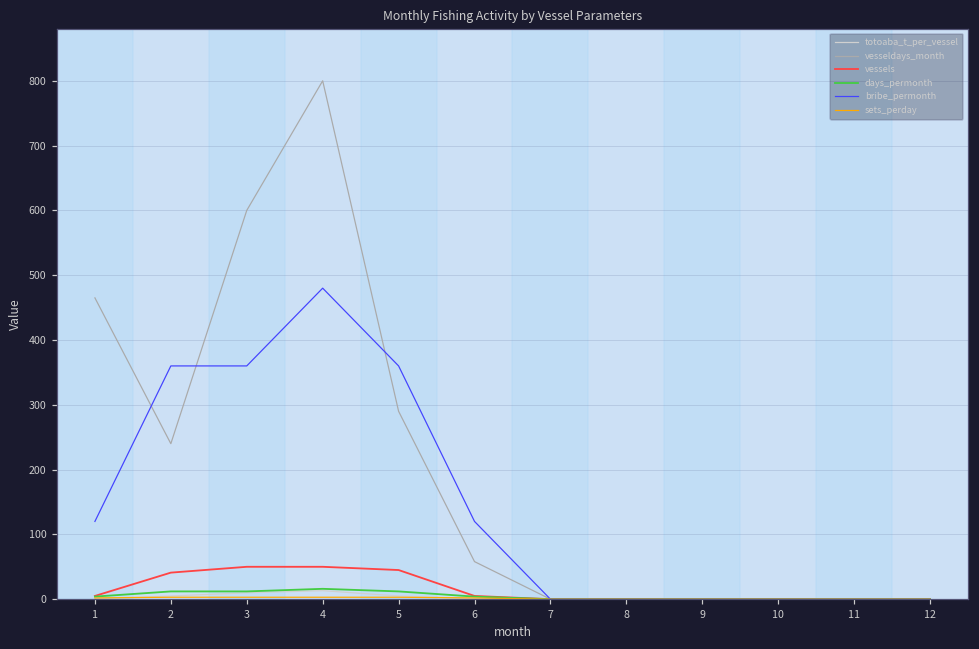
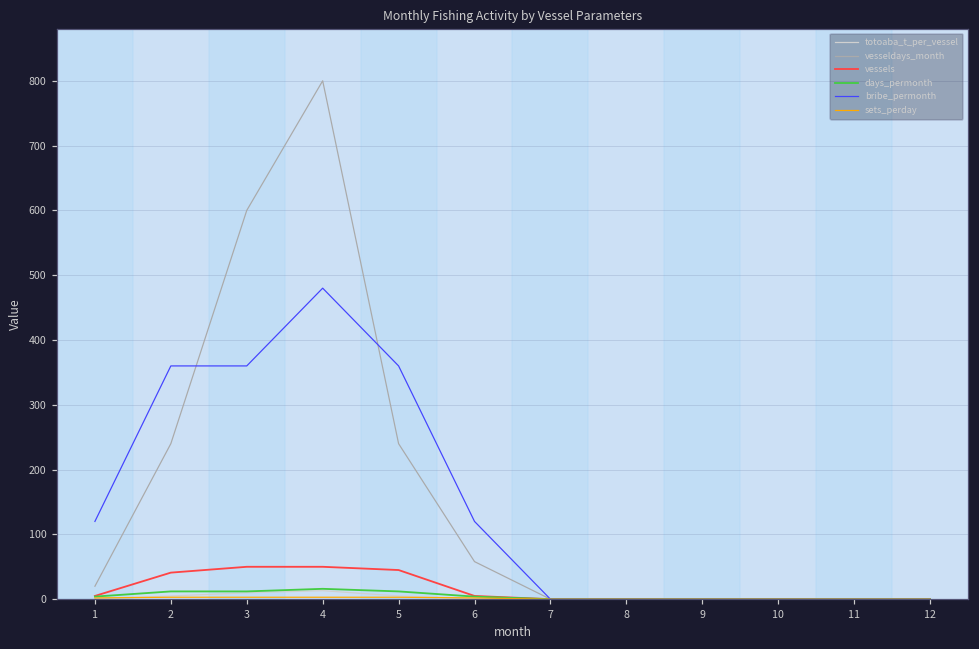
  {
    "vesseldays_month": {
-     "1": 470,
+     "1": 20,
      "2": 240,
      "3": 600,
      "4": 800,
-     "5": 290,
+     "5": 240,
      "6": 60
    },
    "vessels": {
      "2": 40,
      "3": 50,
      "4": 50,
      "5": 50
    },
    "days_permonth": {
      "2": 10,
      "5": 10
    },
    "bribe_permonth": {
      "1": 120,
      "2": 360,
      "3": 360,
      "4": 480,
      "5": 360,
      "6": 120
    },
    "sets_perday": {
      "3": 0,
      "4": 0
    }
  }
